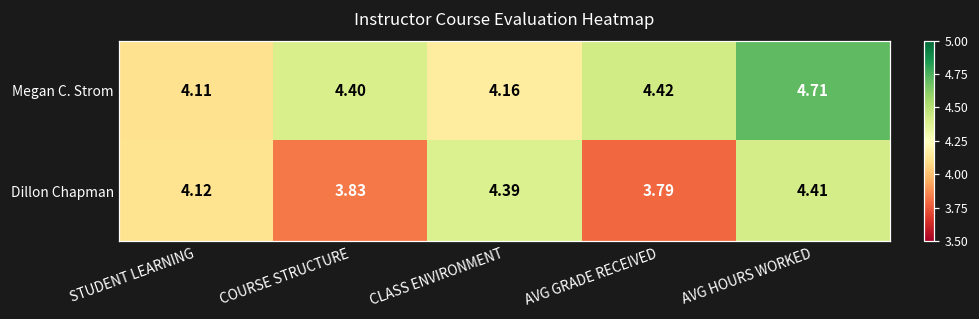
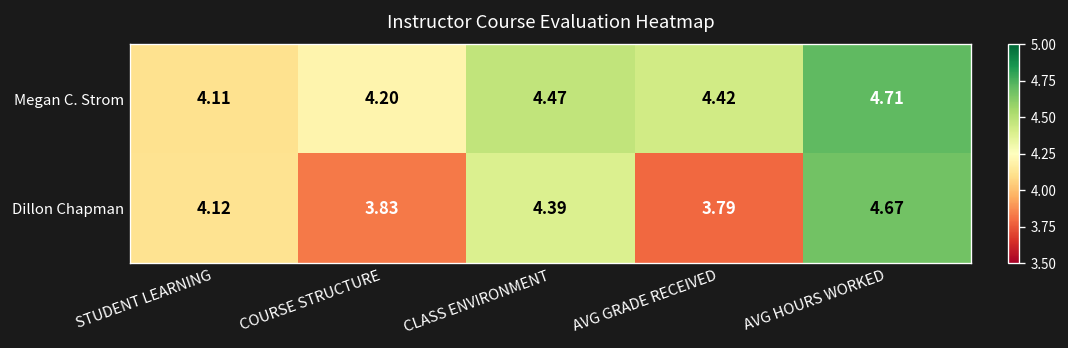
  {
    "Megan C. Strom": {
      "STUDENT LEARNING": 4.11,
-     "COURSE STRUCTURE": 4.40,
-     "CLASS ENVIRONMENT": 4.16,
+     "COURSE STRUCTURE": 4.20,
+     "CLASS ENVIRONMENT": 4.47,
      "AVG GRADE RECEIVED": 4.42,
      "AVG HOURS WORKED": 4.71
    },
    "Dillon Chapman": {
      "STUDENT LEARNING": 4.12,
      "COURSE STRUCTURE": 3.83,
      "CLASS ENVIRONMENT": 4.39,
      "AVG GRADE RECEIVED": 3.79,
-     "AVG HOURS WORKED": 4.41
+     "AVG HOURS WORKED": 4.67
    }
  }
